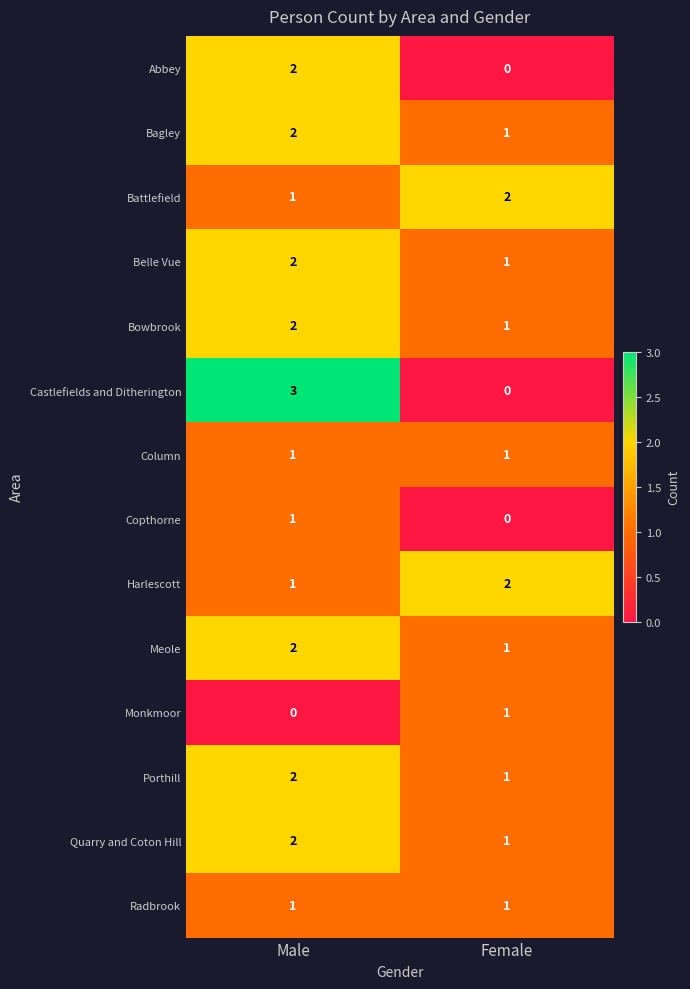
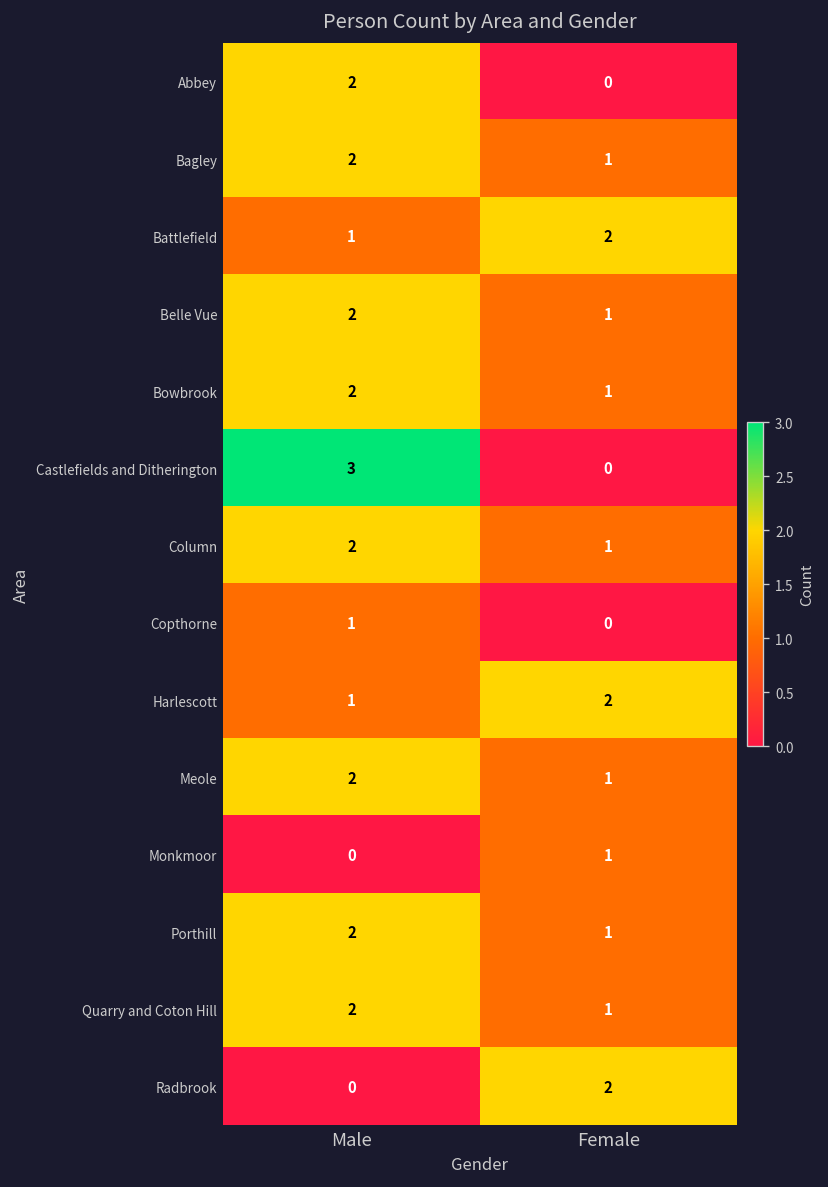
  {
    "Abbey": {
      "Male": 2,
      "Female": 0
    },
    "Bagley": {
      "Male": 2,
      "Female": 1
    },
    "Battlefield": {
      "Male": 1,
      "Female": 2
    },
    "Belle Vue": {
      "Male": 2,
      "Female": 1
    },
    "Bowbrook": {
      "Male": 2,
      "Female": 1
    },
    "Castlefields and Ditherington": {
      "Male": 3,
      "Female": 0
    },
    "Column": {
-     "Male": 1,
+     "Male": 2,
      "Female": 1
    },
    "Copthorne": {
      "Male": 1,
      "Female": 0
    },
    "Harlescott": {
      "Male": 1,
      "Female": 2
    },
    "Meole": {
      "Male": 2,
      "Female": 1
    },
    "Monkmoor": {
      "Male": 0,
      "Female": 1
    },
    "Porthill": {
      "Male": 2,
      "Female": 1
    },
    "Quarry and Coton Hill": {
      "Male": 2,
      "Female": 1
    },
    "Radbrook": {
-     "Male": 1,
-     "Female": 1
+     "Male": 0,
+     "Female": 2
    }
  }
